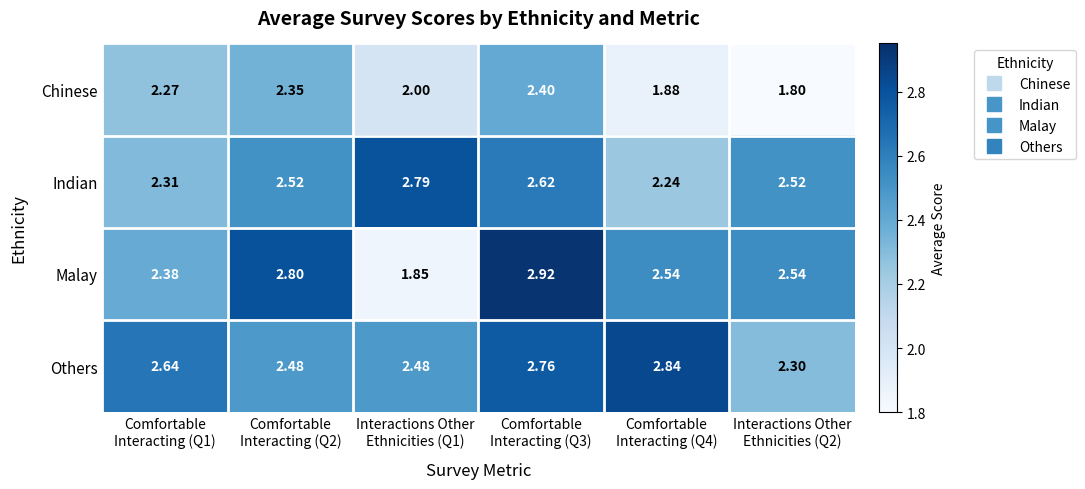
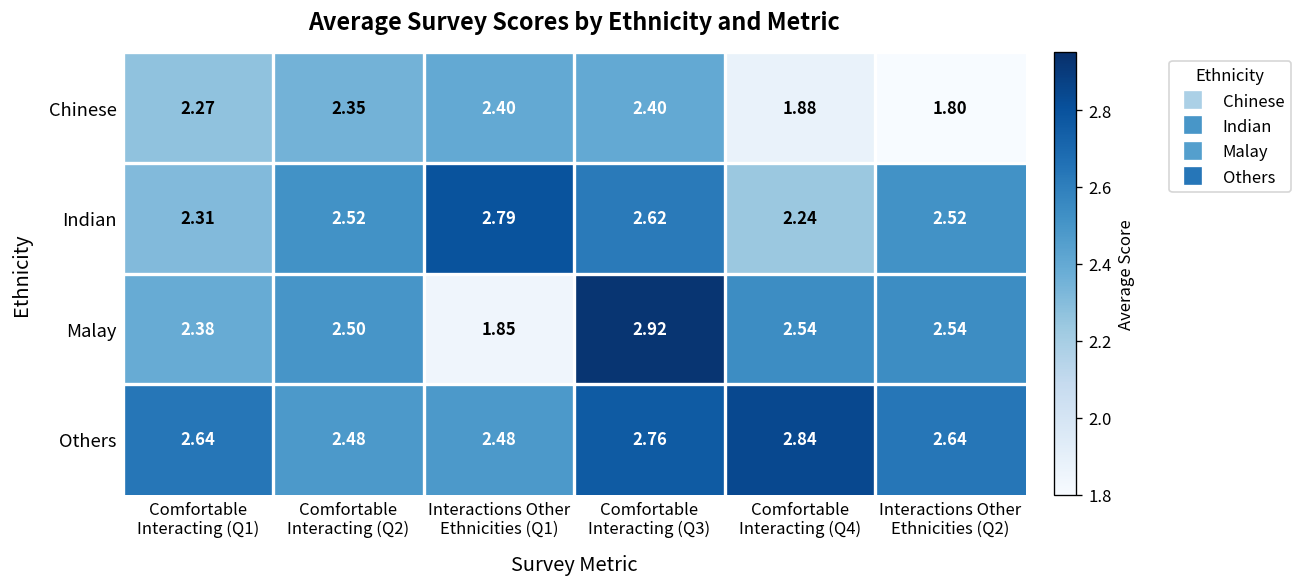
  {
    "Chinese": {
      "Comfortable Interacting (Q1)": 2.27,
      "Comfortable Interacting (Q2)": 2.35,
-     "Interactions Other Ethnicities (Q1)": 2.00,
+     "Interactions Other Ethnicities (Q1)": 2.40,
      "Comfortable Interacting (Q3)": 2.40,
      "Comfortable Interacting (Q4)": 1.88,
      "Interactions Other Ethnicities (Q2)": 1.80
    },
    "Indian": {
      "Comfortable Interacting (Q1)": 2.31,
      "Comfortable Interacting (Q2)": 2.52,
      "Interactions Other Ethnicities (Q1)": 2.79,
      "Comfortable Interacting (Q3)": 2.62,
      "Comfortable Interacting (Q4)": 2.24,
      "Interactions Other Ethnicities (Q2)": 2.52
    },
    "Malay": {
      "Comfortable Interacting (Q1)": 2.38,
-     "Comfortable Interacting (Q2)": 2.80,
+     "Comfortable Interacting (Q2)": 2.50,
      "Interactions Other Ethnicities (Q1)": 1.85,
      "Comfortable Interacting (Q3)": 2.92,
      "Comfortable Interacting (Q4)": 2.54,
      "Interactions Other Ethnicities (Q2)": 2.54
    },
    "Others": {
      "Comfortable Interacting (Q1)": 2.64,
      "Comfortable Interacting (Q2)": 2.48,
      "Interactions Other Ethnicities (Q1)": 2.48,
      "Comfortable Interacting (Q3)": 2.76,
      "Comfortable Interacting (Q4)": 2.84,
-     "Interactions Other Ethnicities (Q2)": 2.30
+     "Interactions Other Ethnicities (Q2)": 2.64
    }
  }
